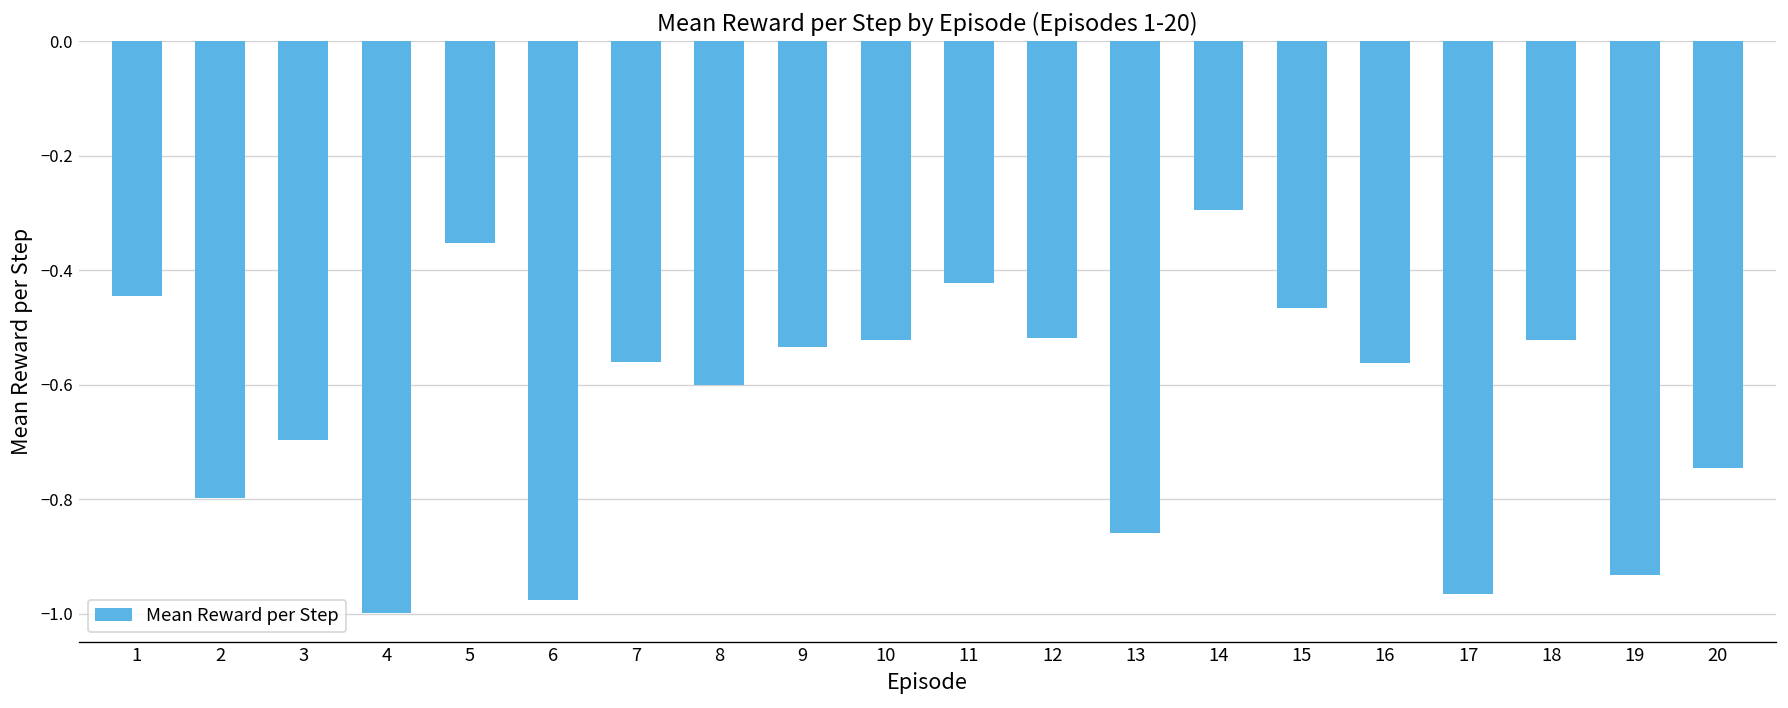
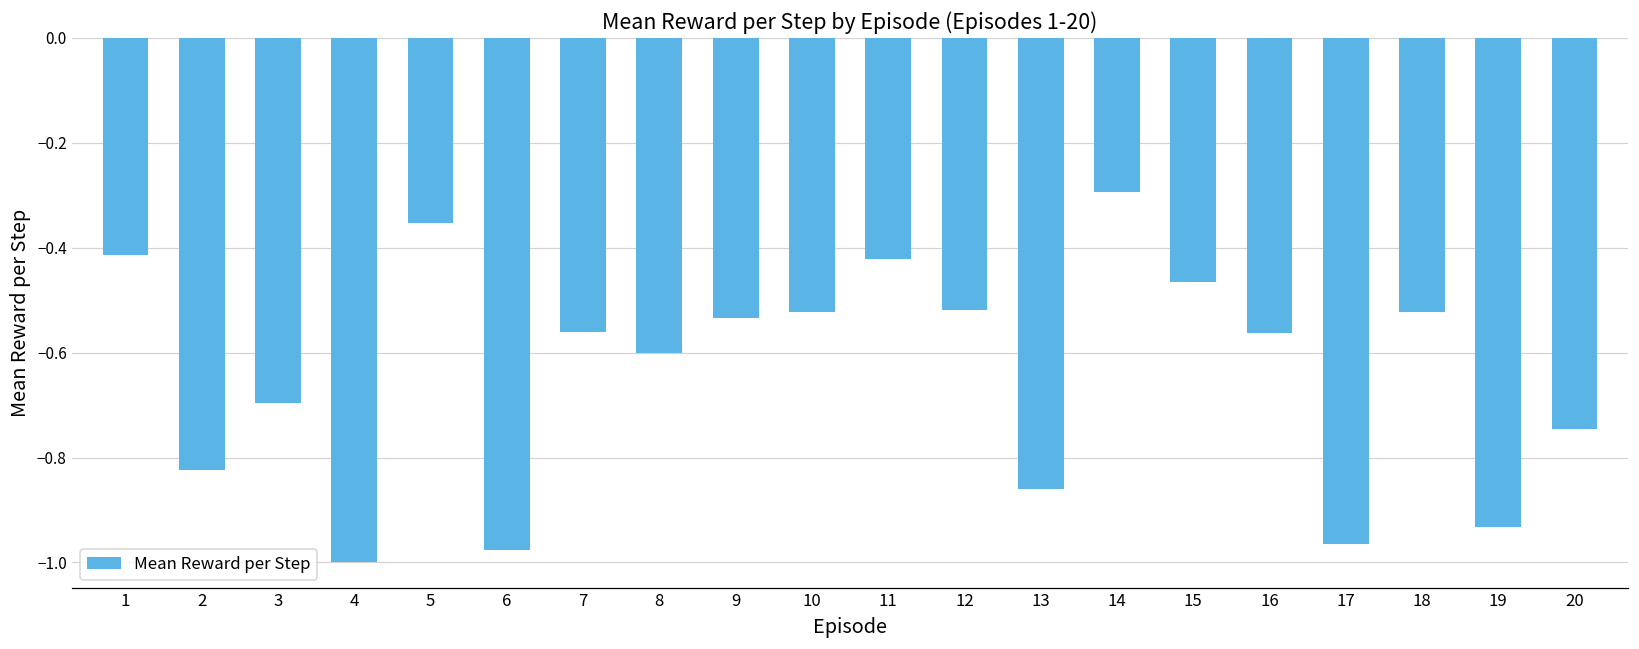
  {
-   "1": -0.44,
-   "2": -0.80,
+   "1": -0.41,
+   "2": -0.82,
    "3": -0.70,
    "4": -1.00,
    "5": -0.35,
    "6": -0.98,
    "7": -0.56,
    "8": -0.60,
    "9": -0.53,
    "10": -0.52,
    "11": -0.42,
    "12": -0.52,
    "13": -0.86,
    "14": -0.29,
    "15": -0.47,
    "16": -0.56,
    "17": -0.97,
    "18": -0.52,
    "19": -0.93,
    "20": -0.74
  }
